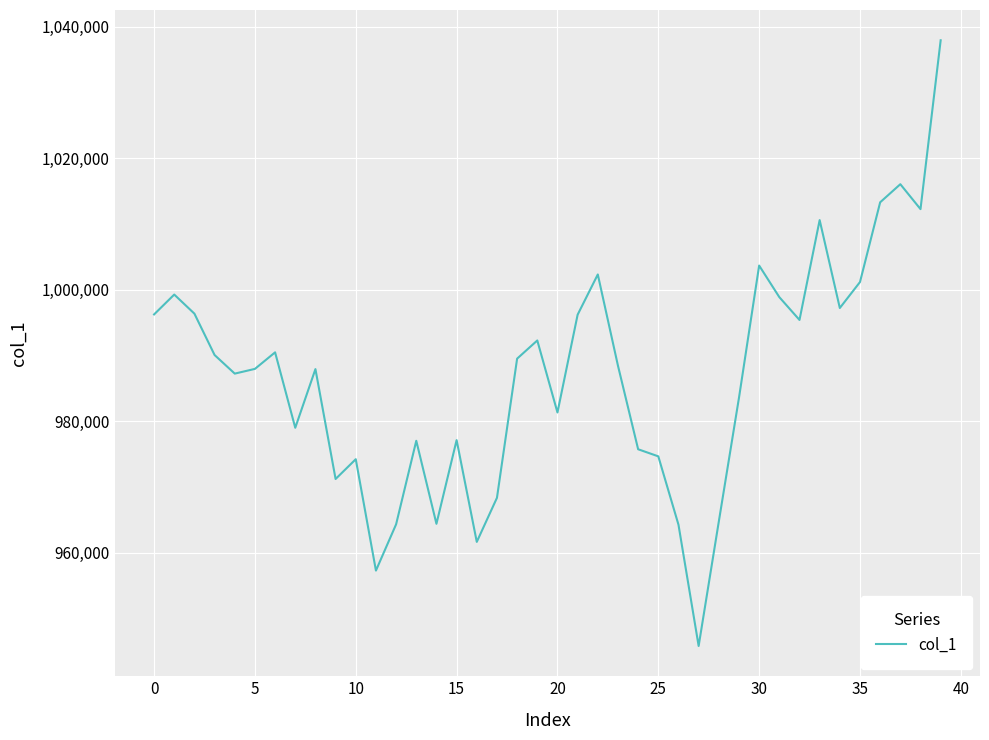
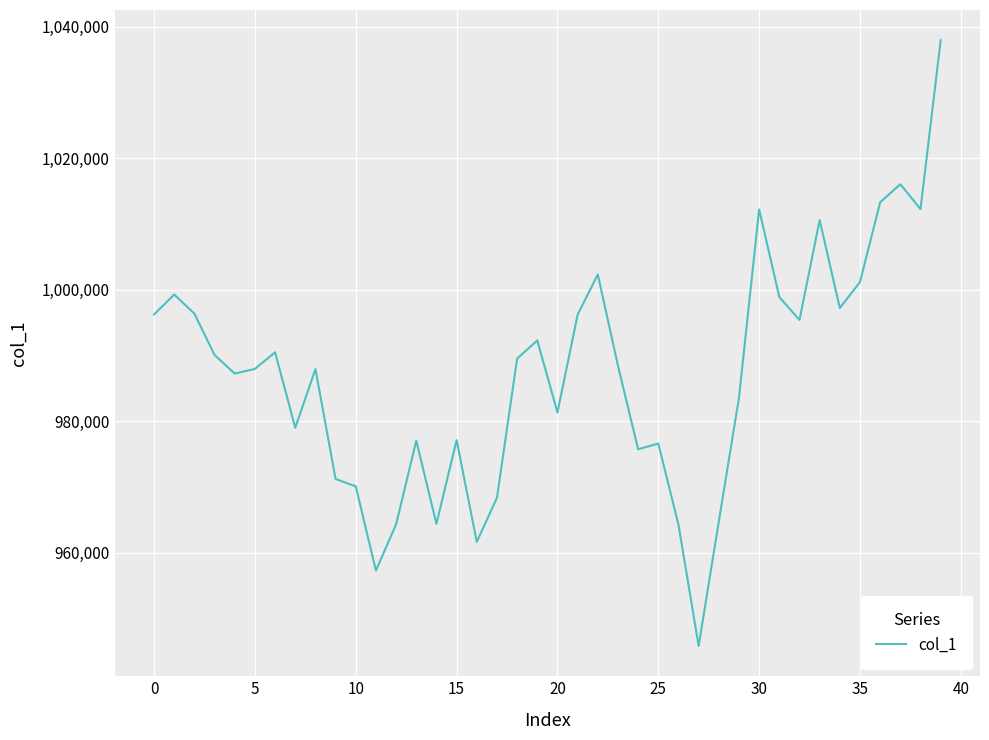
  {
    "0": "996,000",
    "5": "988,000",
-   "10": "974,000",
+   "10": "970,000",
    "15": "977,000",
    "20": "981,000",
-   "25": "975,000",
-   "30": "1,004,000",
+   "25": "977,000",
+   "30": "1,012,000",
    "35": "1,001,000"
  }
